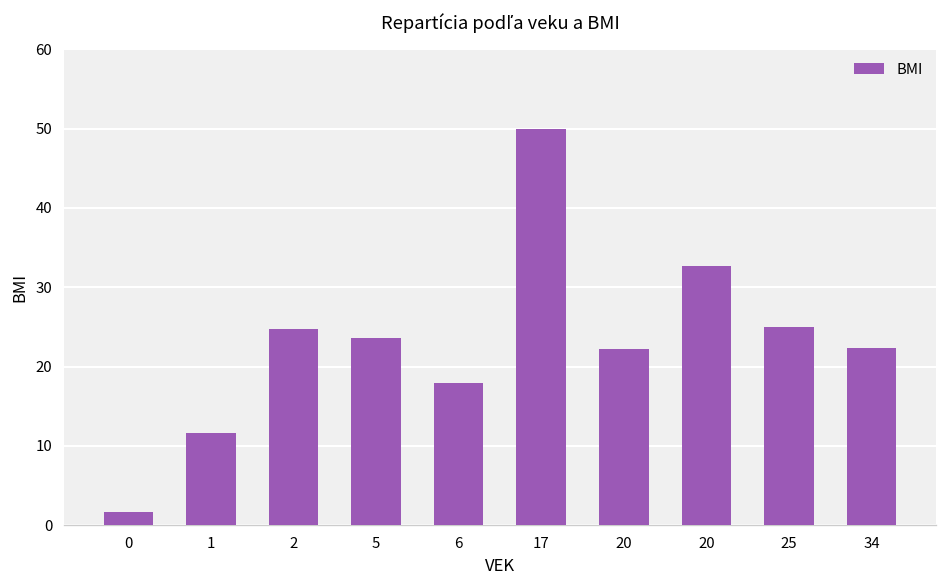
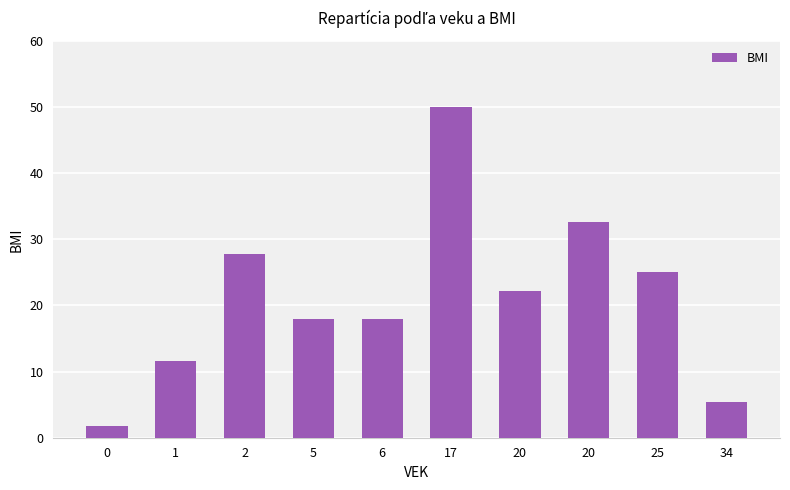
  {
    "0": 2,
    "1": 12,
-   "2": 25,
-   "5": 24,
+   "2": 28,
+   "5": 18,
    "6": 18,
    "17": 50,
    "25": 25,
-   "34": 22
+   "34": 5
  }
